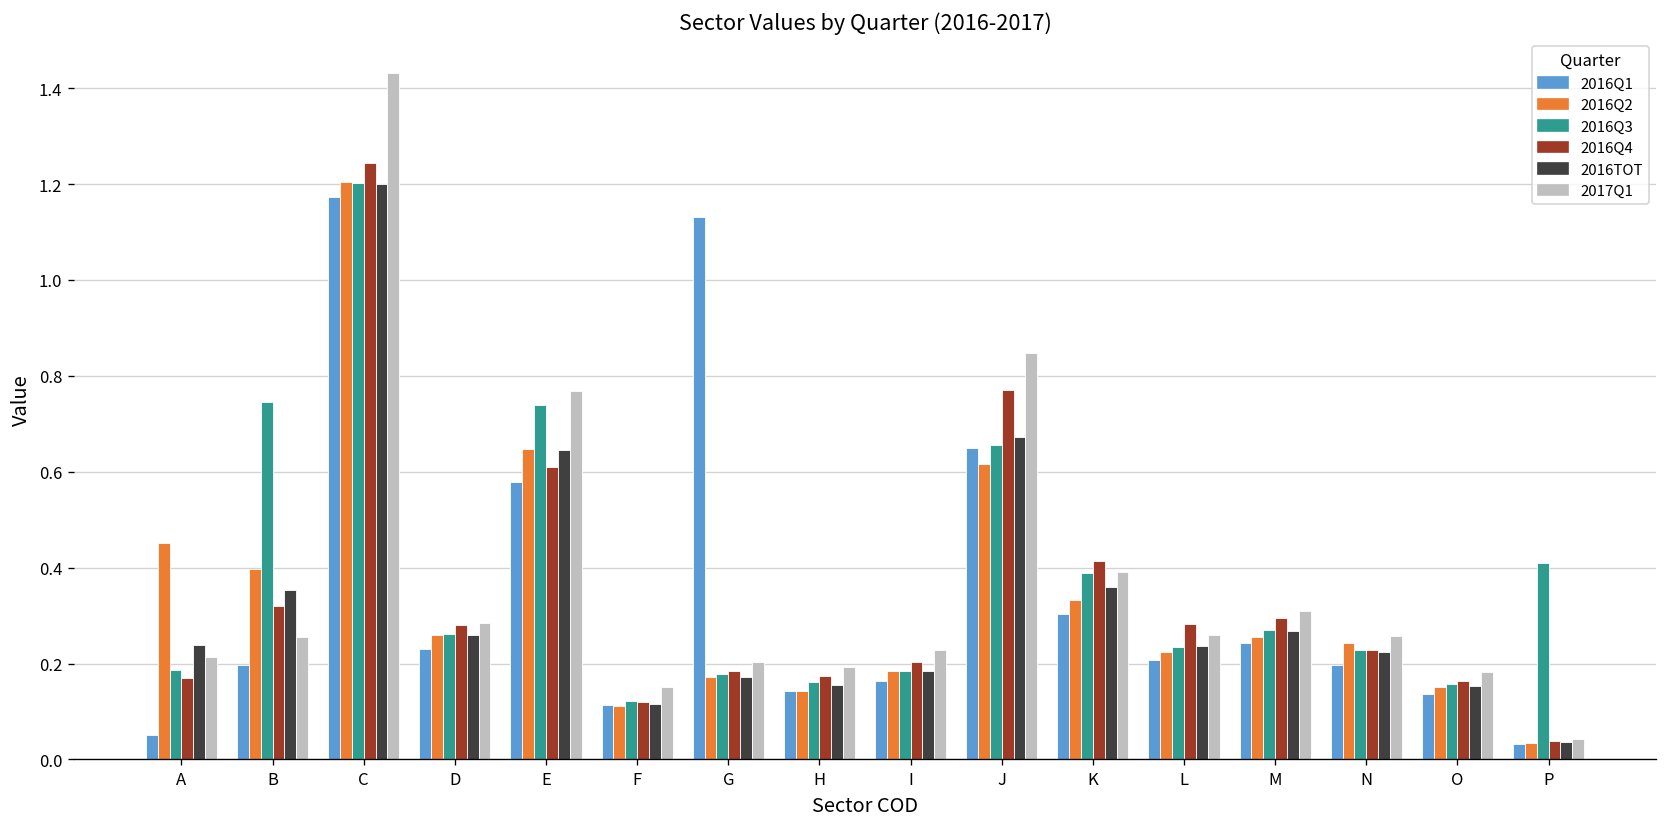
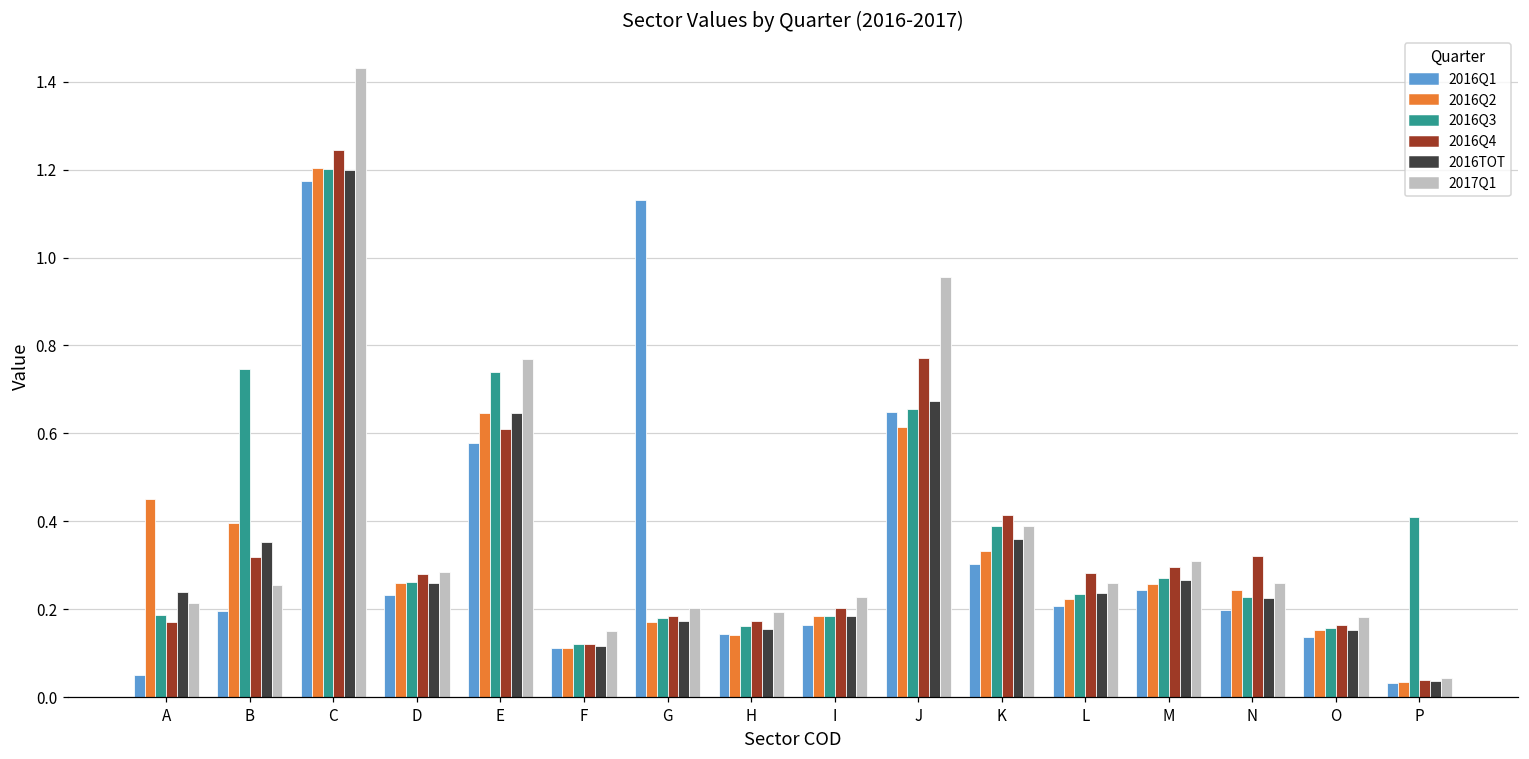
  {
    "2016Q1": {
      "A": 0.05,
      "B": 0.20,
      "C": 1.17,
      "D": 0.23,
      "E": 0.58,
      "F": 0.11,
      "G": 1.13,
      "H": 0.14,
      "I": 0.16,
      "J": 0.65,
      "K": 0.30,
      "L": 0.21,
      "M": 0.24,
      "N": 0.20,
      "O": 0.14,
      "P": 0.03
    },
    "2016Q2": {
      "A": 0.45,
      "B": 0.40,
      "C": 1.20,
      "D": 0.26,
      "E": 0.65,
      "F": 0.11,
      "G": 0.17,
      "H": 0.14,
      "I": 0.18,
      "J": 0.62,
      "K": 0.33,
      "L": 0.22,
      "M": 0.26,
      "N": 0.24,
      "O": 0.15,
      "P": 0.03
    },
    "2016Q3": {
      "A": 0.19,
      "B": 0.75,
      "C": 1.20,
      "D": 0.26,
      "E": 0.74,
      "F": 0.12,
      "G": 0.18,
      "H": 0.16,
      "I": 0.18,
      "J": 0.66,
      "K": 0.39,
      "L": 0.23,
      "M": 0.27,
      "N": 0.23,
      "O": 0.16,
      "P": 0.41
    },
    "2016Q4": {
      "A": 0.17,
      "B": 0.32,
      "C": 1.24,
      "D": 0.28,
      "E": 0.61,
      "F": 0.12,
      "G": 0.18,
      "H": 0.17,
      "I": 0.20,
      "J": 0.77,
      "K": 0.41,
      "L": 0.28,
      "M": 0.30,
-     "N": 0.23,
+     "N": 0.32,
      "O": 0.16,
      "P": 0.04
    },
    "2016TOT": {
      "A": 0.24,
      "B": 0.35,
      "C": 1.20,
      "D": 0.26,
      "E": 0.65,
      "F": 0.12,
      "G": 0.17,
      "H": 0.16,
      "I": 0.18,
      "J": 0.67,
      "K": 0.36,
      "L": 0.24,
      "M": 0.27,
      "N": 0.22,
      "O": 0.15,
      "P": 0.04
    },
    "2017Q1": {
      "A": 0.21,
      "B": 0.25,
      "C": 1.43,
      "D": 0.28,
      "E": 0.77,
      "F": 0.15,
      "G": 0.20,
      "H": 0.19,
      "I": 0.23,
-     "J": 0.85,
+     "J": 0.96,
      "K": 0.39,
      "L": 0.26,
      "M": 0.31,
      "N": 0.26,
      "O": 0.18,
      "P": 0.04
    }
  }
